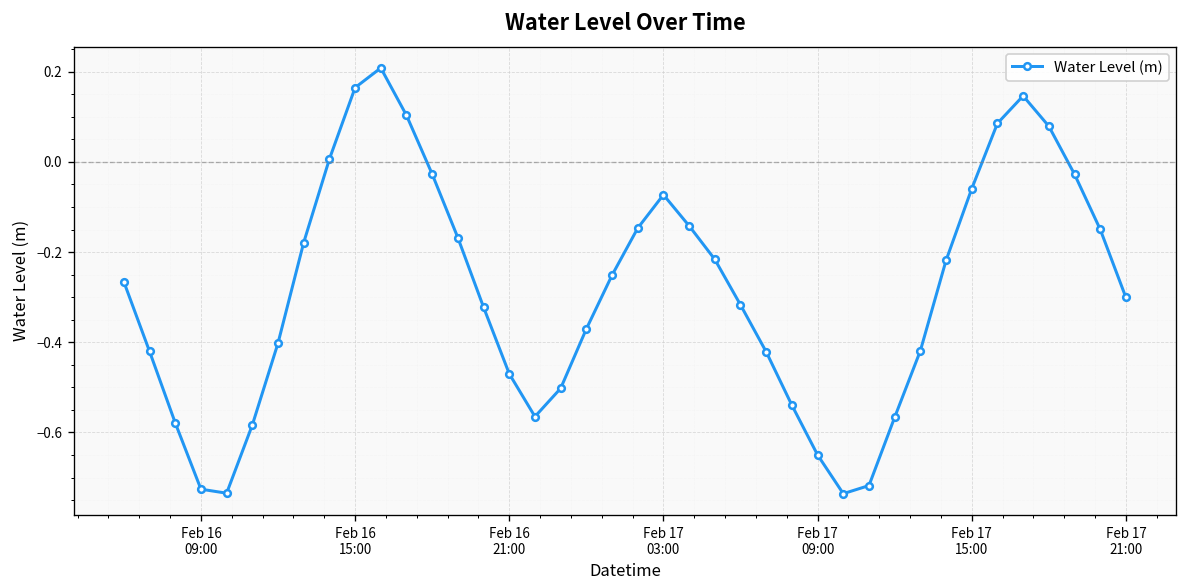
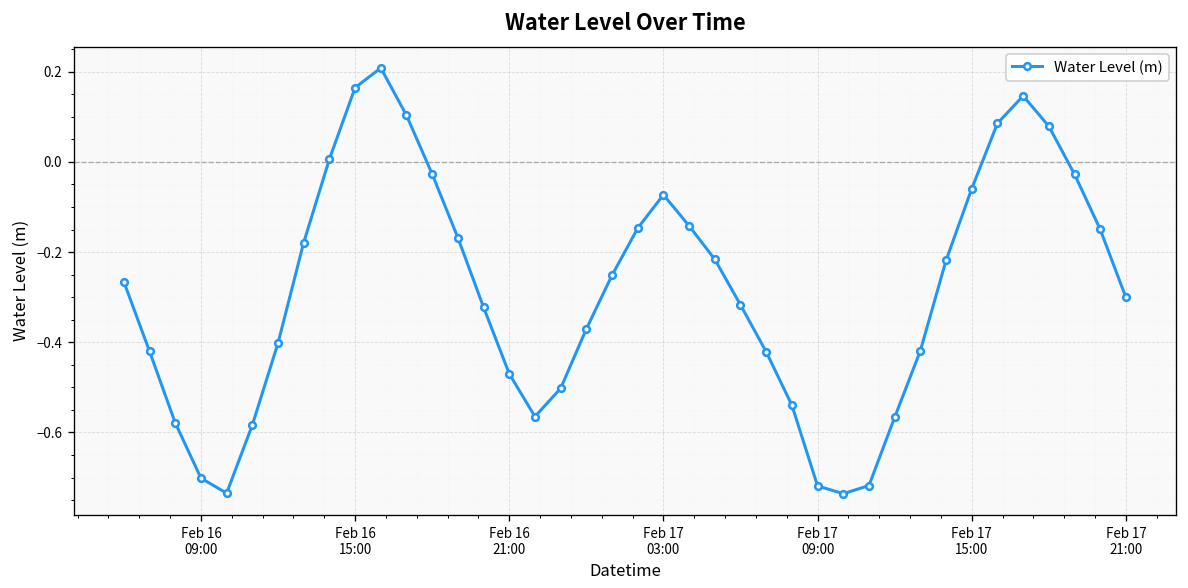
  {
-   "Feb 16 09:00": -0.73,
+   "Feb 16 09:00": -0.70,
    "Feb 16 15:00": 0.16,
    "Feb 16 21:00": -0.47,
    "Feb 17 03:00": -0.07,
-   "Feb 17 09:00": -0.65,
+   "Feb 17 09:00": -0.72,
    "Feb 17 15:00": -0.06,
    "Feb 17 21:00": -0.30
  }
